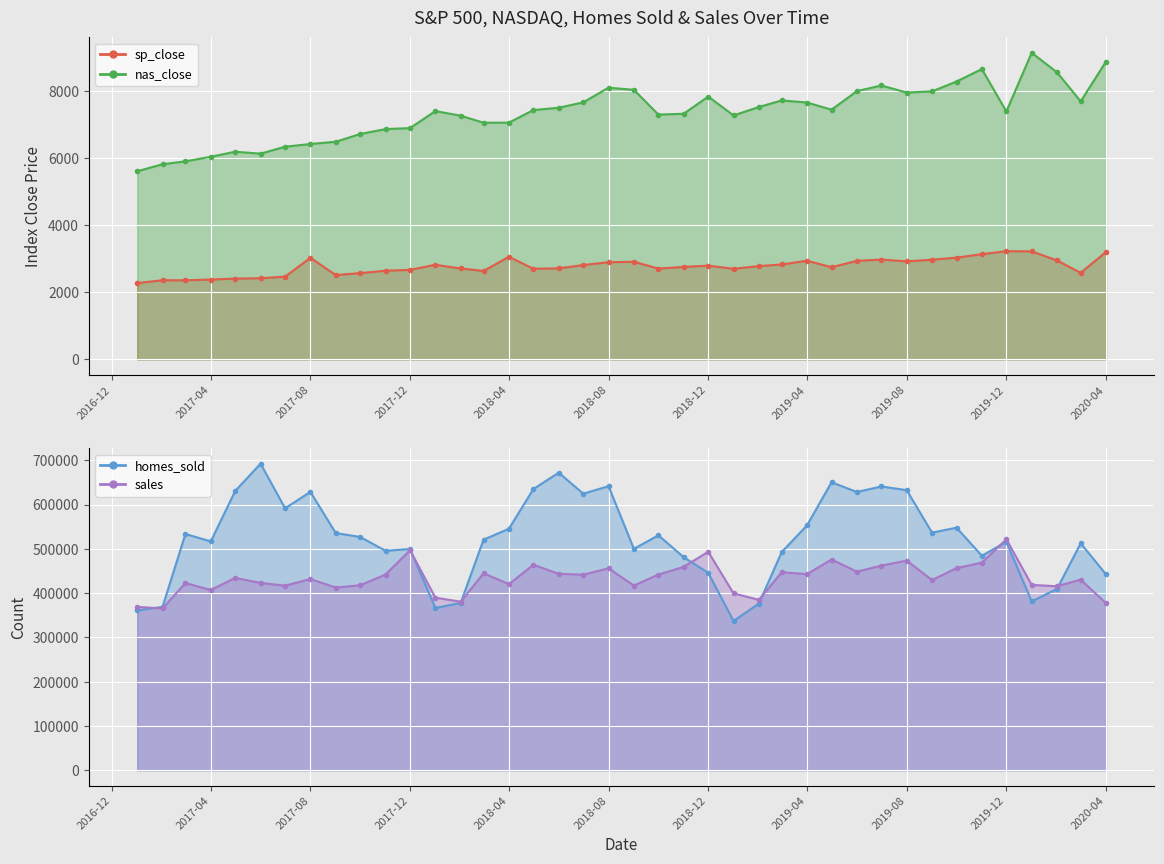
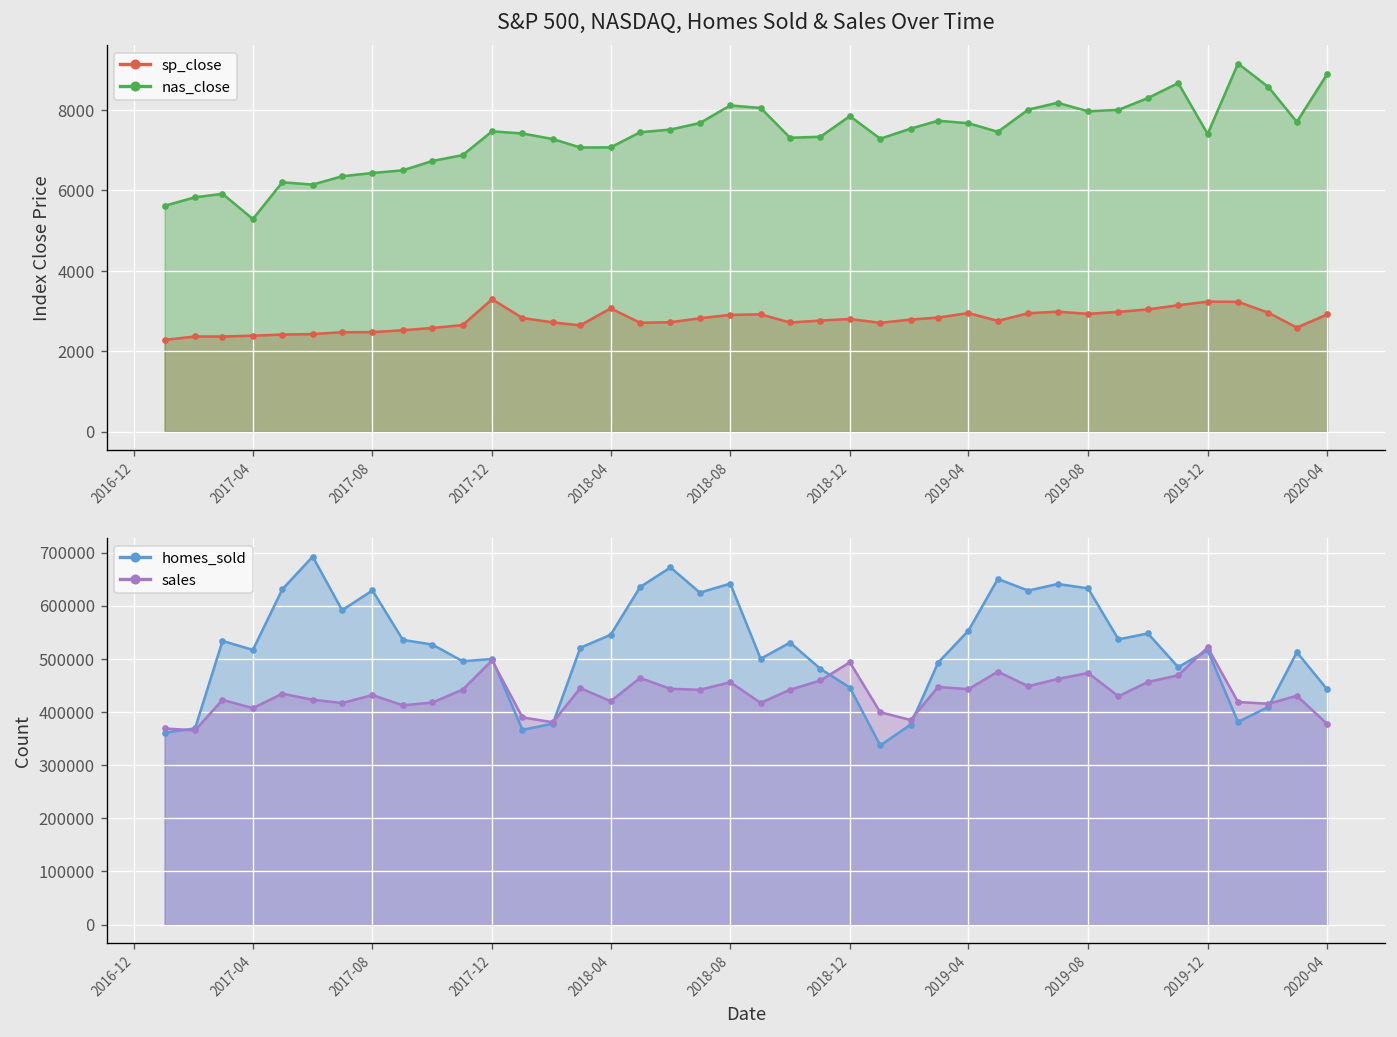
  {
    "S&P 500, NASDAQ, Homes Sold & Sales Over Time": {
      "sp_close": {
        "2017-04": 2400,
-       "2017-08": 3000,
-       "2017-12": 2700,
+       "2017-08": 2500,
+       "2017-12": 3300,
        "2018-04": 3100,
        "2018-08": 2900,
        "2018-12": 2800,
        "2019-04": 2900,
        "2019-08": 2900,
        "2019-12": 3200,
-       "2020-04": 3200
+       "2020-04": 2900
      },
      "nas_close": {
-       "2017-04": 6000,
+       "2017-04": 5300,
        "2017-08": 6400,
-       "2017-12": 6900,
+       "2017-12": 7500,
        "2018-04": 7100,
        "2018-08": 8100,
        "2018-12": 7800,
        "2019-04": 7700,
        "2019-08": 8000,
        "2019-12": 7400,
        "2020-04": 8900
      }
    }
  }
